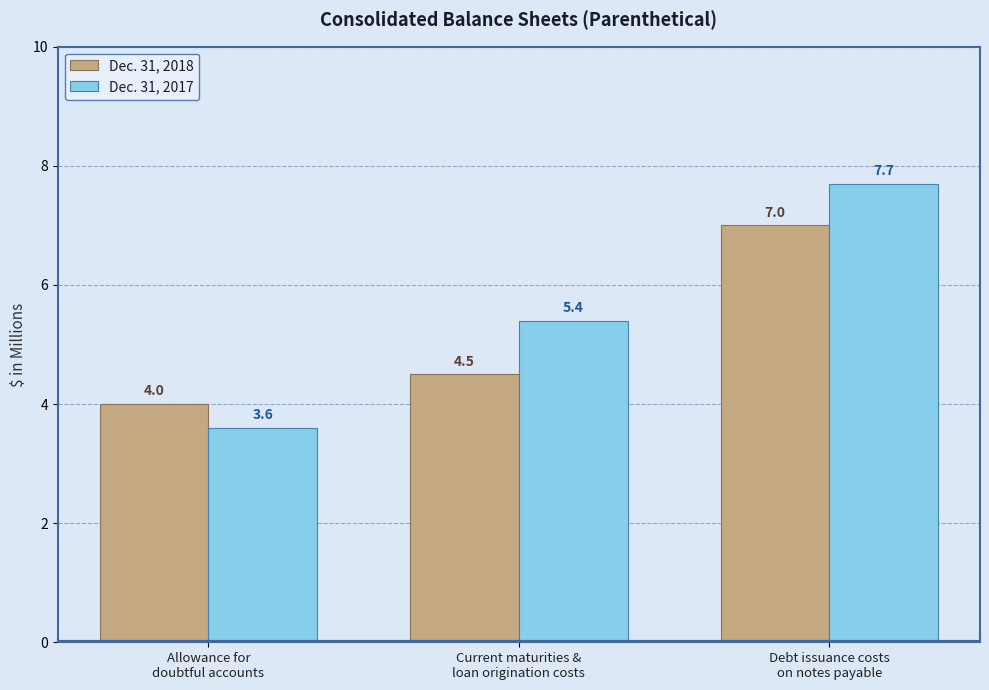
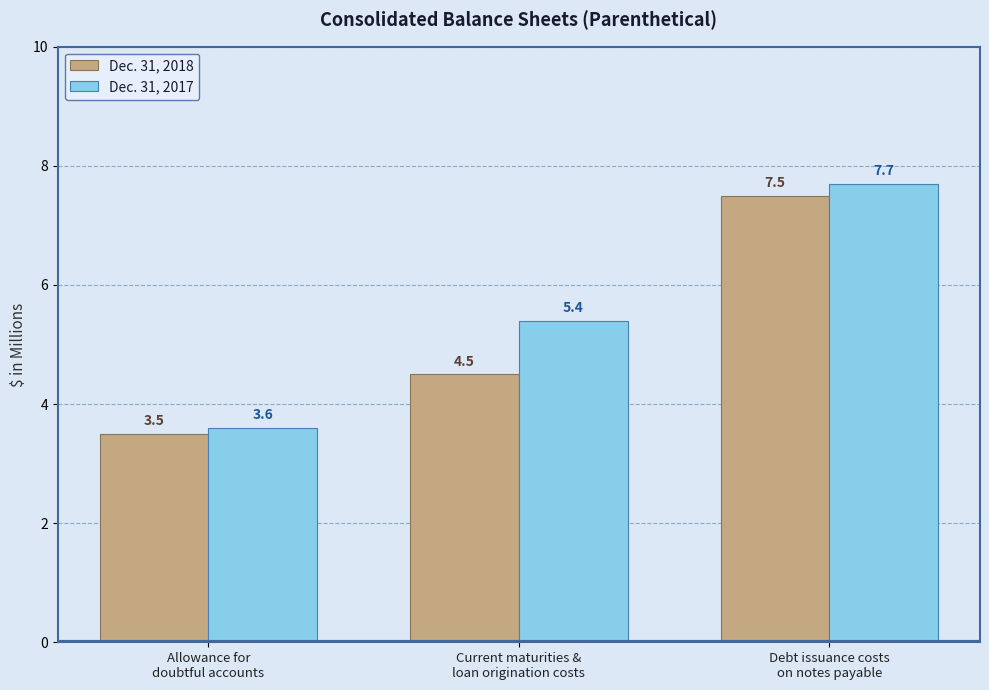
  {
    "Dec. 31, 2018": {
-     "Allowance for doubtful accounts": 4.0,
+     "Allowance for doubtful accounts": 3.5,
      "Current maturities & loan origination costs": 4.5,
-     "Debt issuance costs on notes payable": 7.0
+     "Debt issuance costs on notes payable": 7.5
    },
    "Dec. 31, 2017": {
      "Allowance for doubtful accounts": 3.6,
      "Current maturities & loan origination costs": 5.4,
      "Debt issuance costs on notes payable": 7.7
    }
  }
